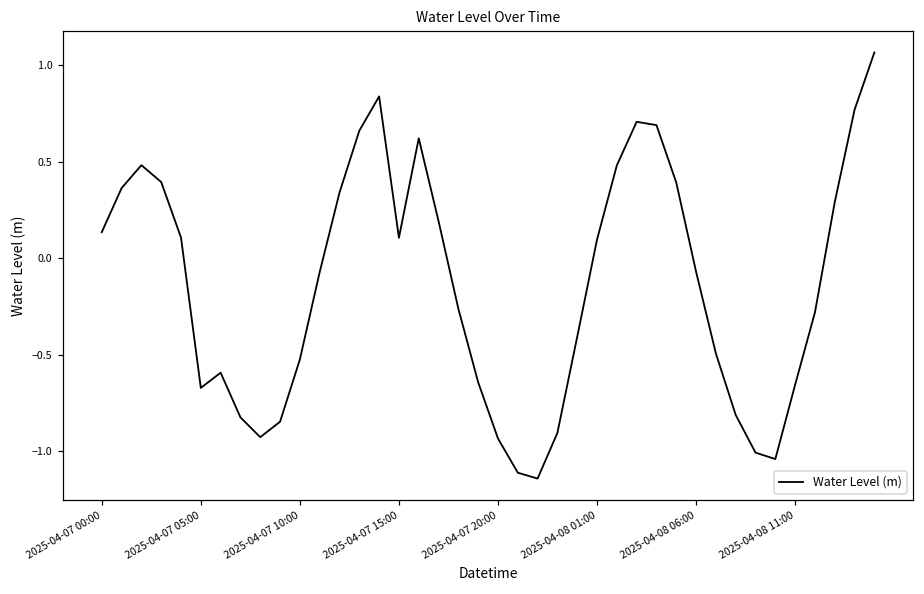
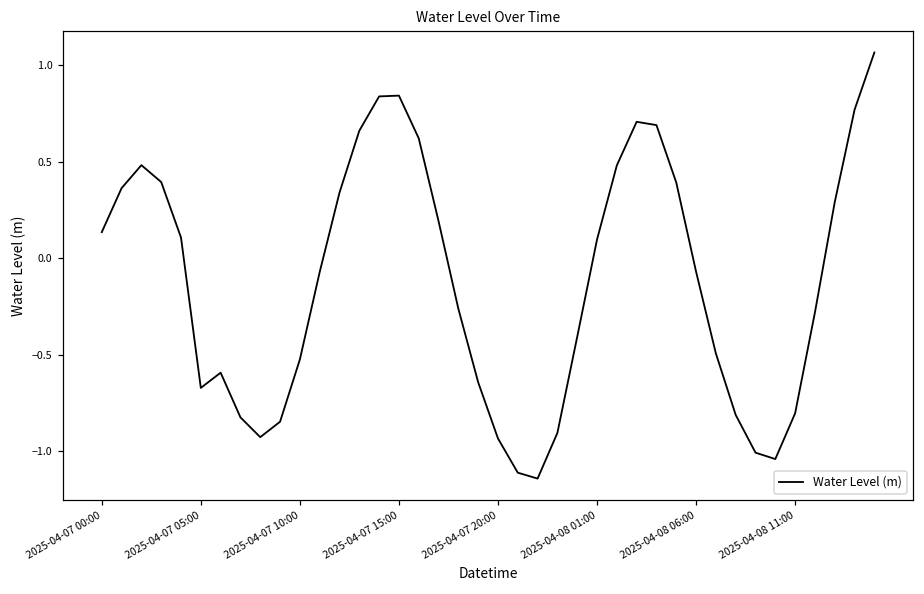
  {
    "2025-04-07 00:00": 0.14,
    "2025-04-07 05:00": -0.67,
    "2025-04-07 10:00": -0.52,
-   "2025-04-07 15:00": 0.11,
+   "2025-04-07 15:00": 0.84,
    "2025-04-07 20:00": -0.93,
    "2025-04-08 01:00": 0.10,
    "2025-04-08 06:00": -0.07,
-   "2025-04-08 11:00": -0.66
+   "2025-04-08 11:00": -0.80
  }
